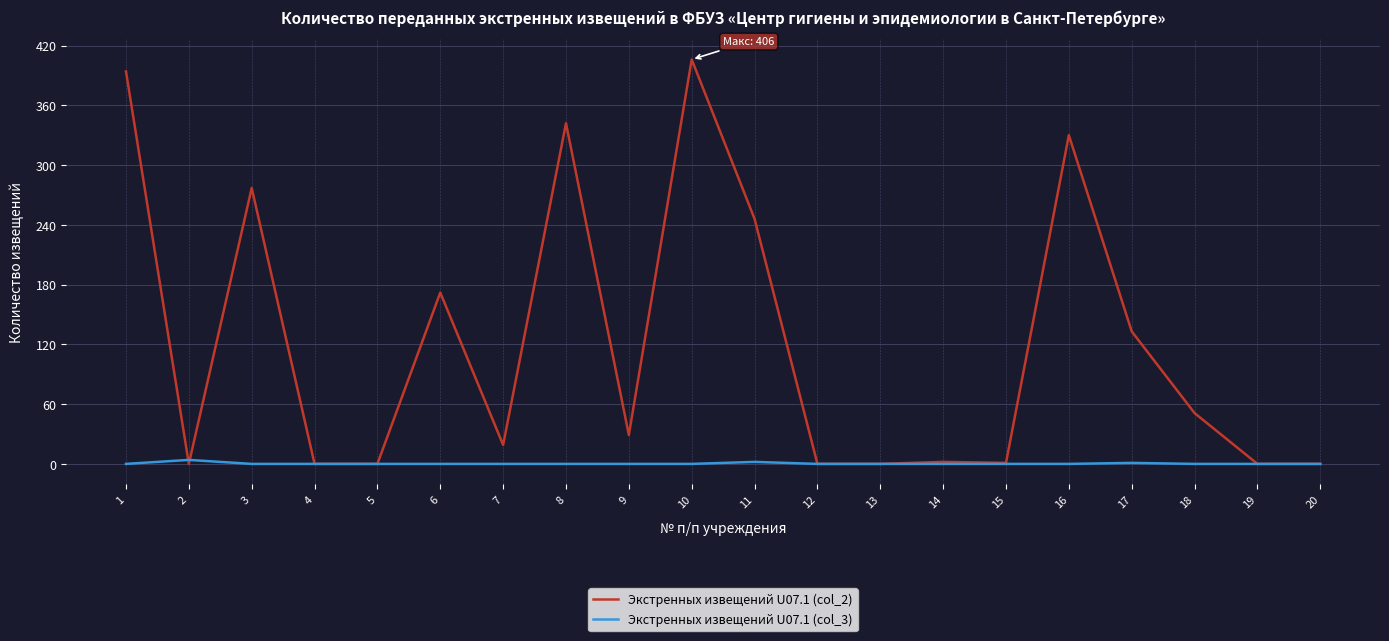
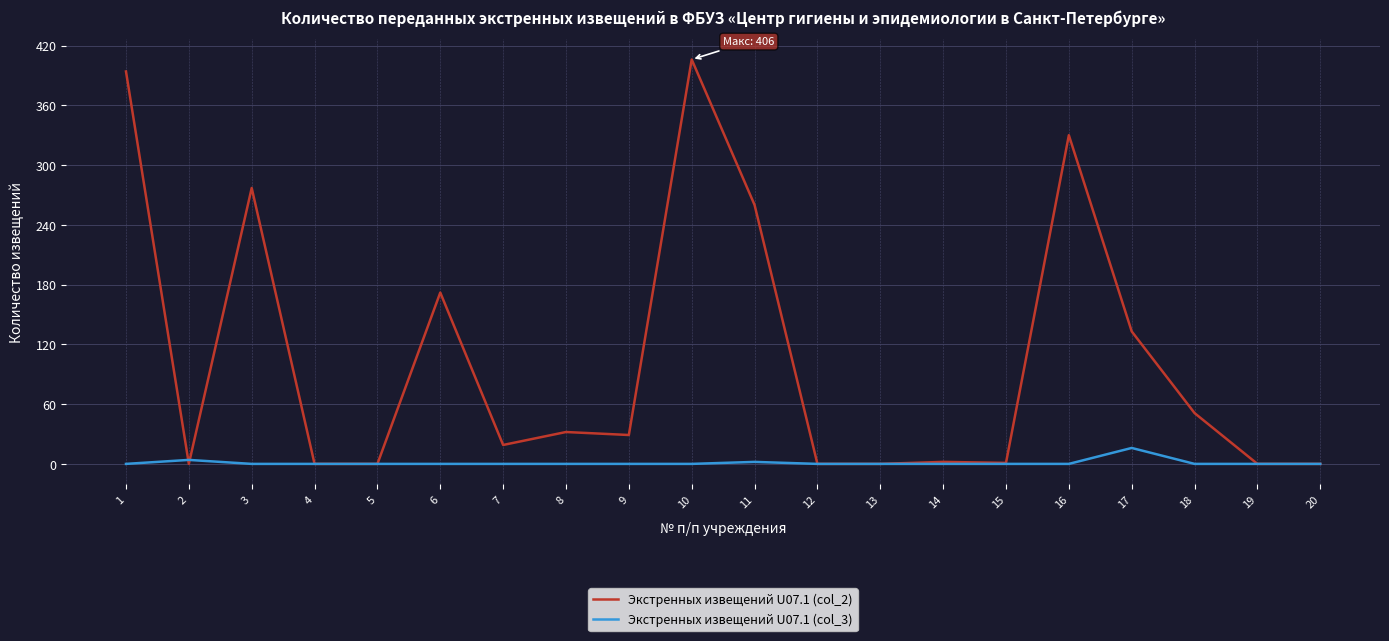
  {
    "Экстренных извещений U07.1 (col_2)": {
      "1": 390,
      "2": 0,
      "3": 280,
      "6": 170,
      "7": 20,
-     "8": 340,
+     "8": 30,
      "9": 30,
-     "11": 250,
+     "11": 260,
      "16": 330,
      "17": 130,
      "18": 50
    },
    "Экстренных извещений U07.1 (col_3)": {
      "1": 0,
      "2": 0,
      "3": 0,
      "6": 0,
      "7": 0,
      "8": 0,
      "9": 0,
      "10": 0,
      "11": 0,
      "16": 0,
-     "17": 0,
+     "17": 20,
      "18": 0
    }
  }
